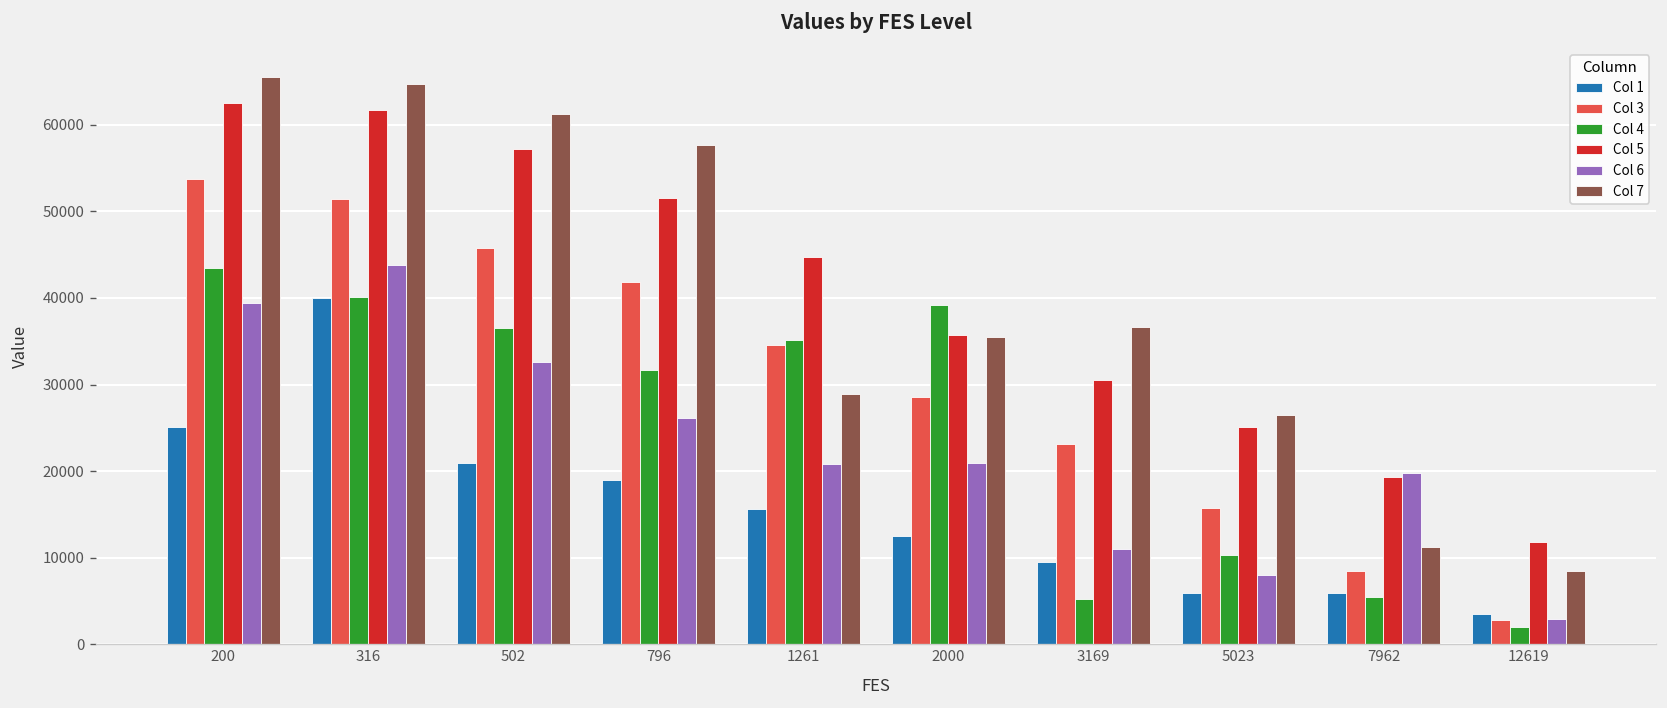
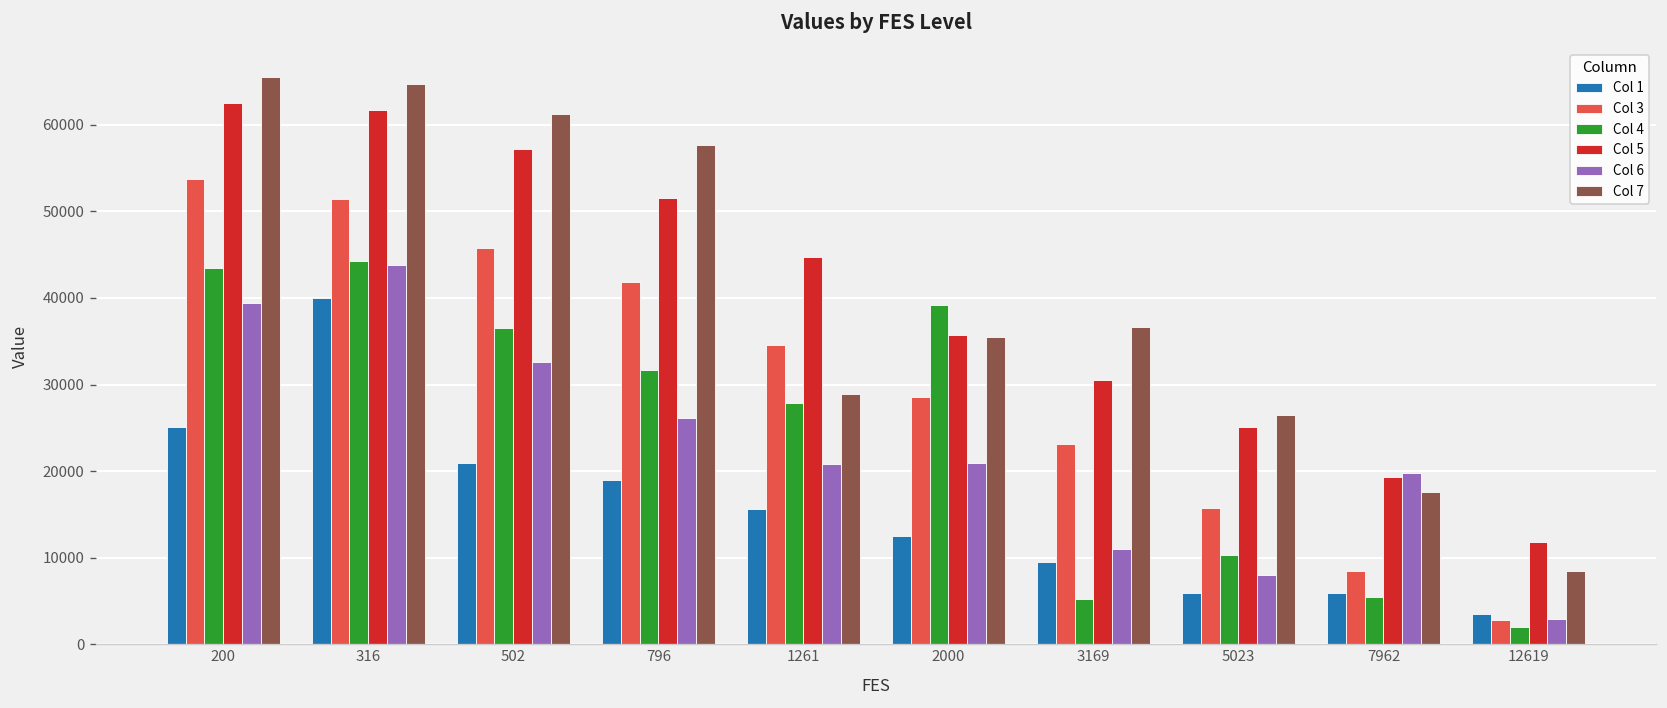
  {
    "Col 1": {
      "200": 25000,
      "316": 40000,
      "502": 21000,
      "796": 19000,
      "1261": 16000,
      "2000": 13000,
      "3169": 10000,
      "5023": 6000,
      "7962": 6000,
      "12619": 3000
    },
    "Col 4": {
      "200": 44000,
-     "316": 40000,
+     "316": 44000,
      "502": 37000,
      "796": 32000,
-     "1261": 35000,
+     "1261": 28000,
      "2000": 39000,
      "3169": 5000,
      "5023": 10000,
      "7962": 5000,
      "12619": 2000
    },
    "Col 6": {
      "200": 39000,
      "316": 44000,
      "502": 33000,
      "796": 26000,
      "1261": 21000,
      "2000": 21000,
      "3169": 11000,
      "5023": 8000,
      "7962": 20000,
      "12619": 3000
    },
    "Col 7": {
      "200": 65000,
      "316": 65000,
      "502": 61000,
      "796": 58000,
      "1261": 29000,
      "2000": 36000,
      "3169": 37000,
      "5023": 27000,
-     "7962": 11000,
+     "7962": 18000,
      "12619": 8000
    }
  }
